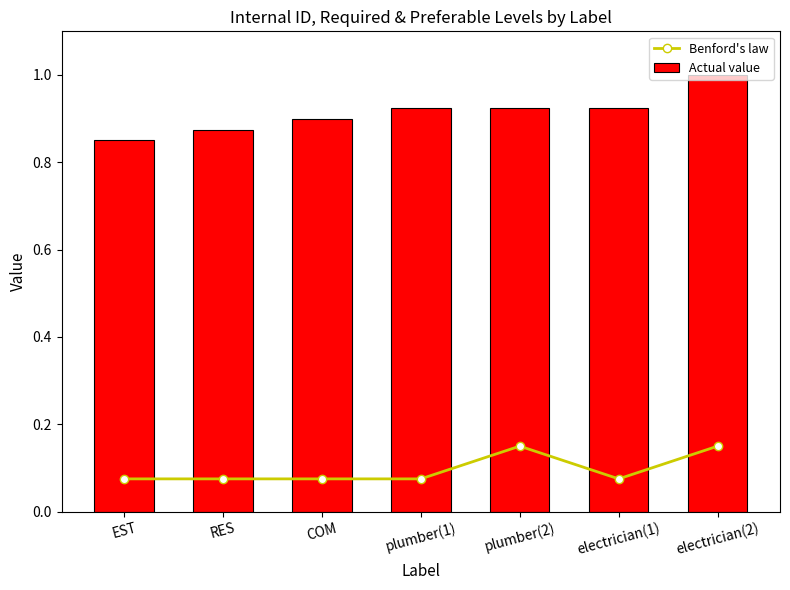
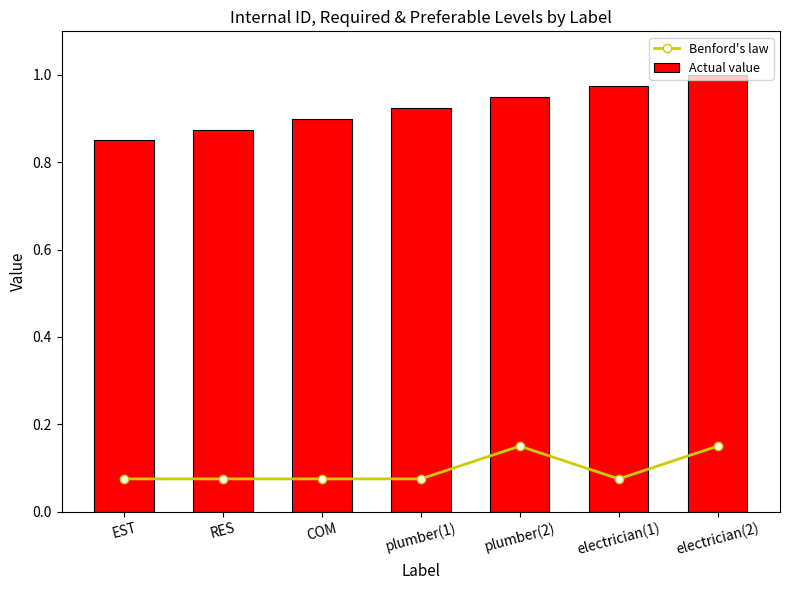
  {
    "Benford's law": {
      "EST": 0.08,
      "RES": 0.08,
      "COM": 0.08,
      "plumber(1)": 0.08,
      "plumber(2)": 0.15,
      "electrician(1)": 0.08,
      "electrician(2)": 0.15
    },
    "Actual value": {
      "EST": 0.85,
      "RES": 0.88,
      "COM": 0.90,
      "plumber(1)": 0.93,
-     "plumber(2)": 0.93,
-     "electrician(1)": 0.93
+     "plumber(2)": 0.95,
+     "electrician(1)": 0.98
    }
  }
